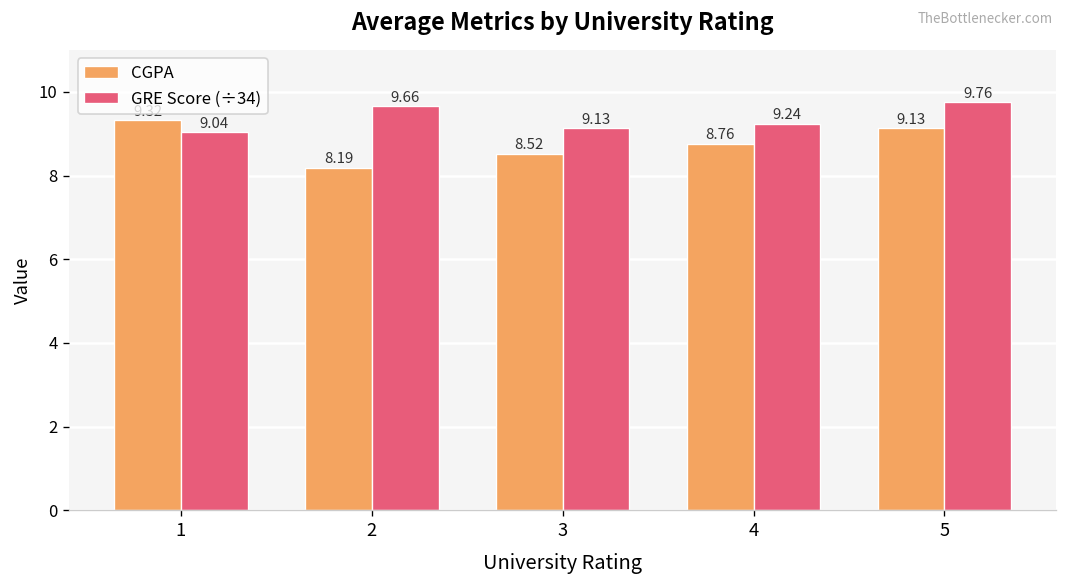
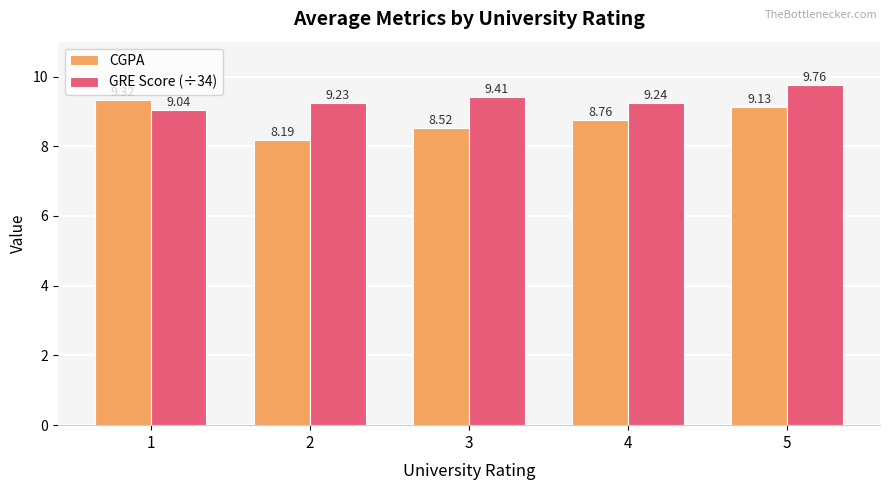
  {
    "CGPA": {
      "2": 8.19,
      "3": 8.52,
      "4": 8.76,
      "5": 9.13
    },
    "GRE Score (÷34)": {
      "1": 9.04,
-     "2": 9.66,
-     "3": 9.13,
+     "2": 9.23,
+     "3": 9.41,
      "4": 9.24,
      "5": 9.76
    }
  }
